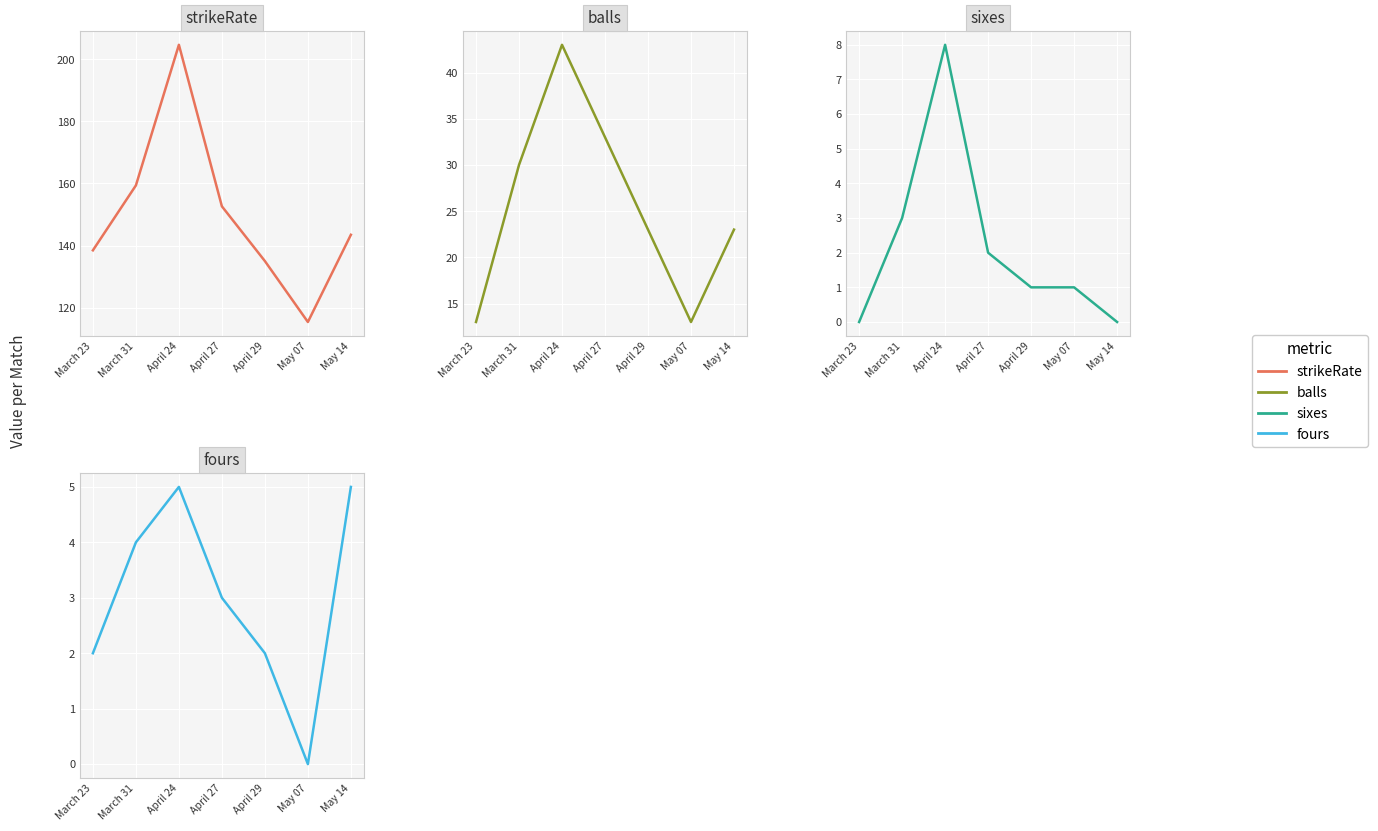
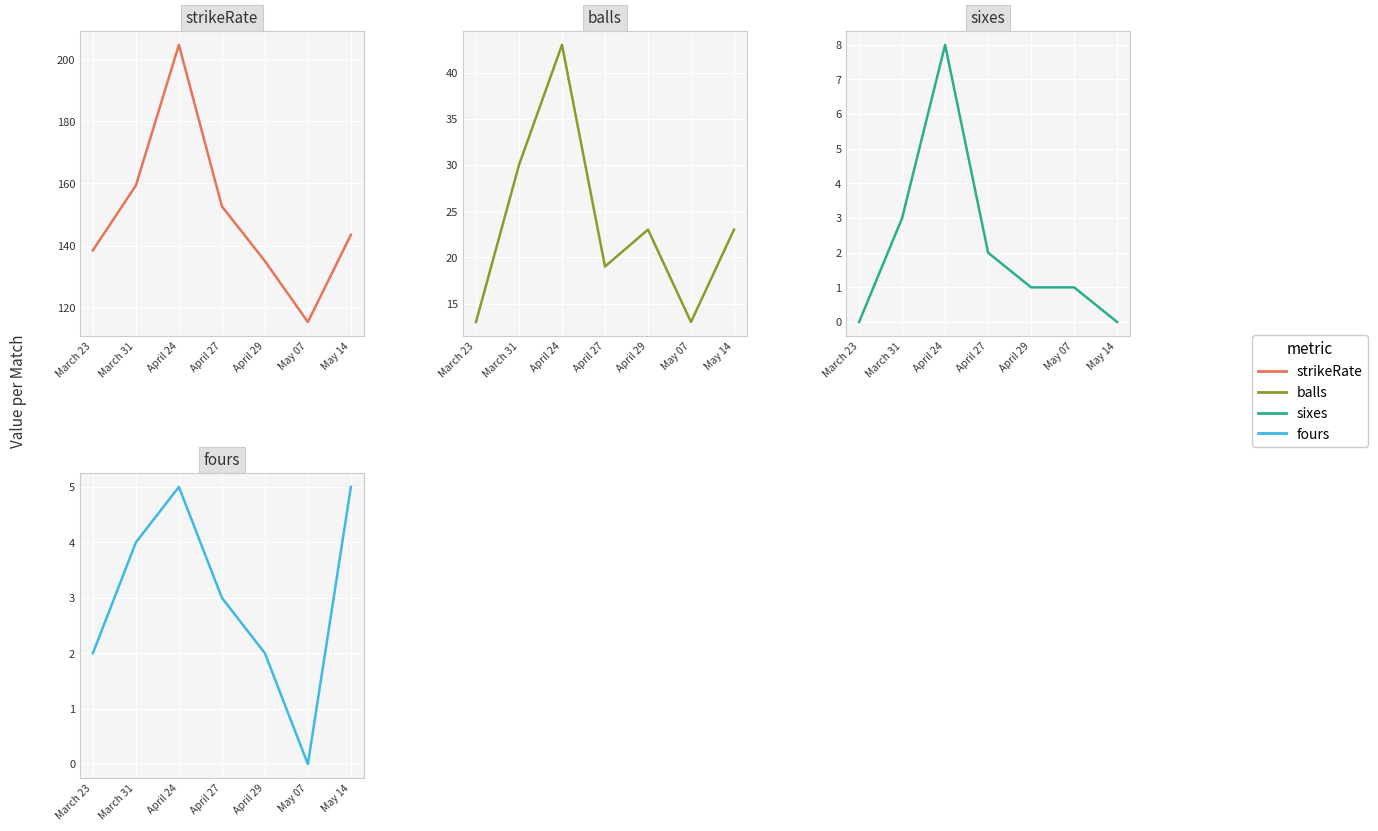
  {
    "strikeRate": {
      "March 23": 138,
      "March 31": 159,
      "April 24": 205,
      "April 27": 153,
      "April 29": 135,
      "May 07": 115,
      "May 14": 143
    },
    "balls": {
      "March 23": 13,
      "March 31": 30,
      "April 24": 43,
-     "April 27": 33,
+     "April 27": 19,
      "April 29": 23,
      "May 07": 13,
      "May 14": 23
    },
    "fours": {
      "March 23": 2.0,
      "March 31": 4.0,
      "April 24": 5.0,
      "April 27": 3.0,
      "April 29": 2.0,
      "May 07": 0.0,
      "May 14": 5.0
    }
  }
